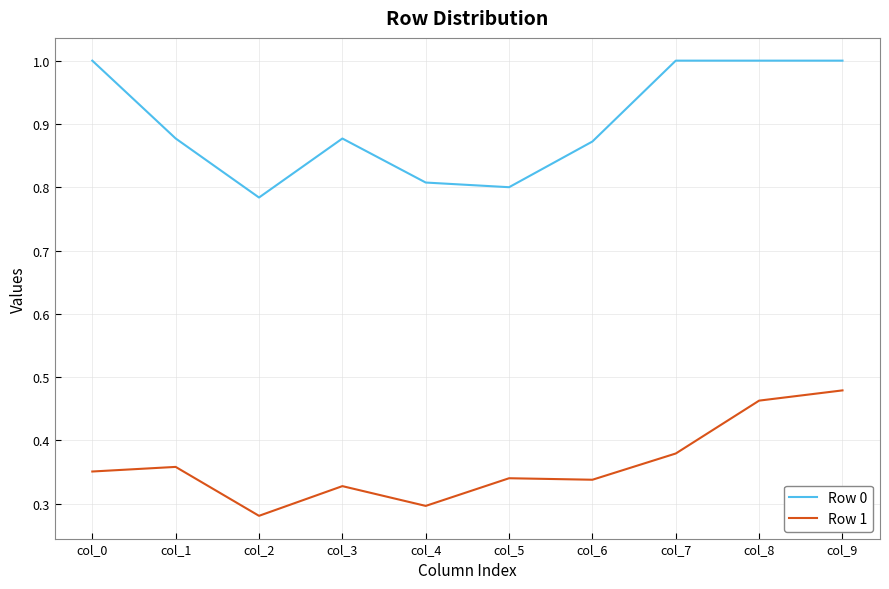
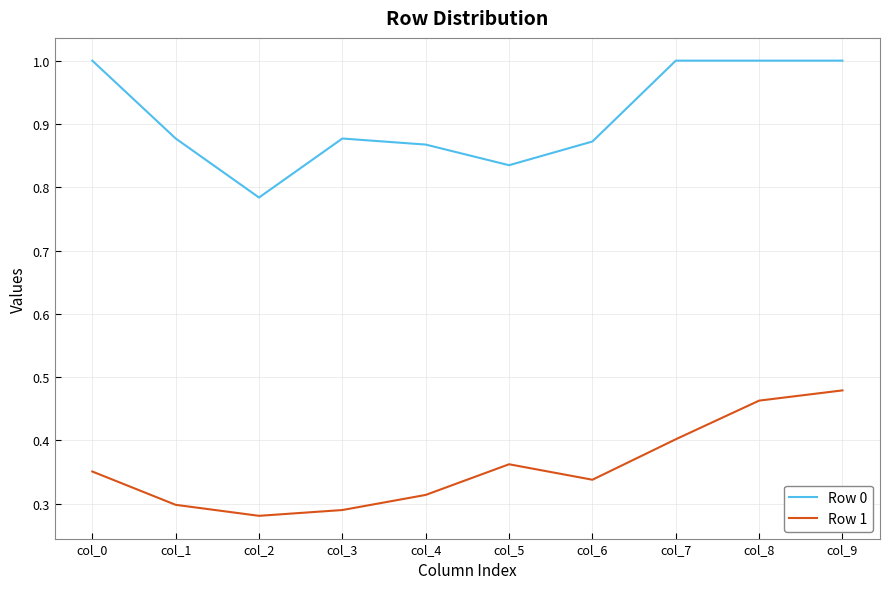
  {
    "Row 0": {
      "col_0": 1.00,
      "col_1": 0.88,
      "col_2": 0.78,
      "col_3": 0.88,
-     "col_4": 0.81,
-     "col_5": 0.80,
+     "col_4": 0.87,
+     "col_5": 0.83,
      "col_6": 0.87,
      "col_7": 1.00,
      "col_8": 1.00,
      "col_9": 1.00
    },
    "Row 1": {
      "col_0": 0.35,
-     "col_1": 0.36,
+     "col_1": 0.30,
      "col_2": 0.28,
-     "col_3": 0.33,
-     "col_4": 0.30,
-     "col_5": 0.34,
+     "col_3": 0.29,
+     "col_4": 0.31,
+     "col_5": 0.36,
      "col_6": 0.34,
-     "col_7": 0.38,
+     "col_7": 0.40,
      "col_8": 0.46,
      "col_9": 0.48
    }
  }
